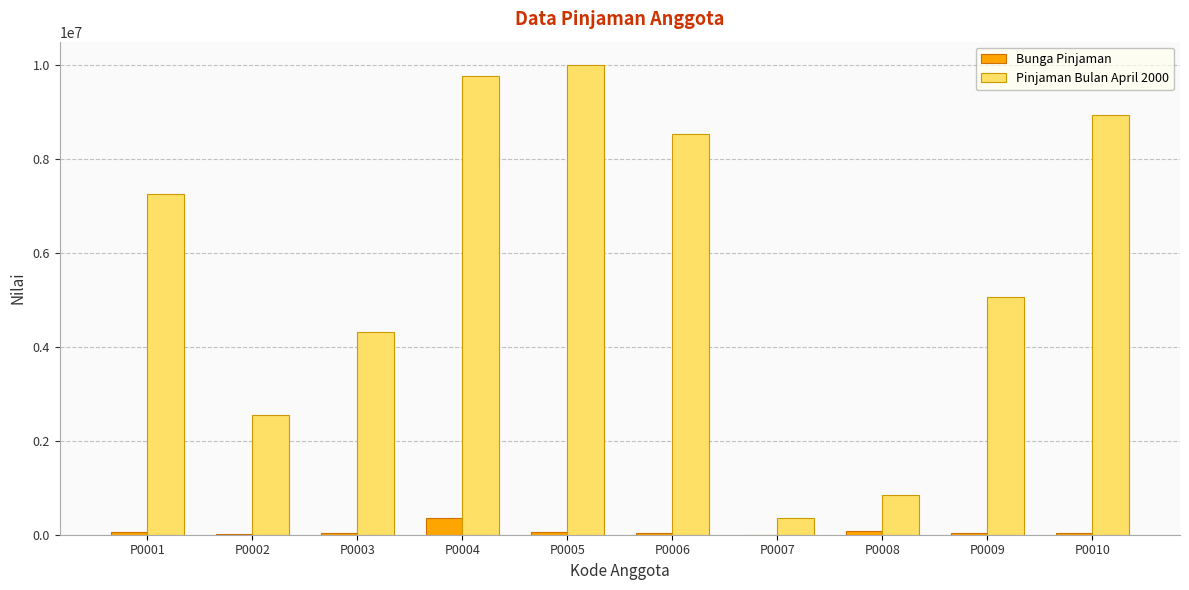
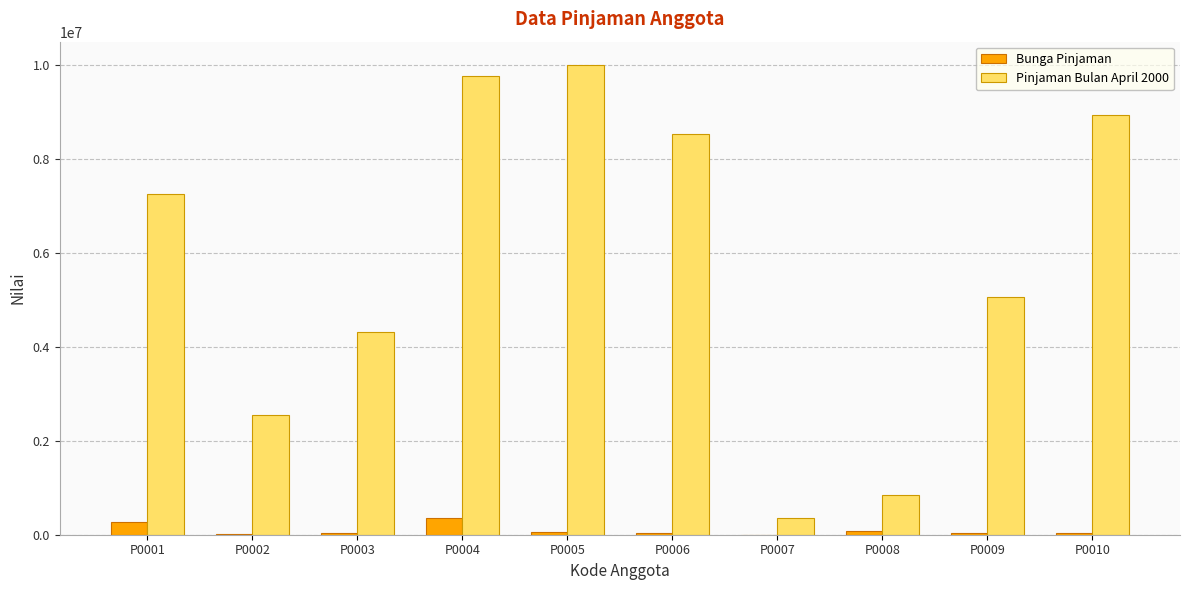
  {
    "Bunga Pinjaman": {
-     "P0001": 100000,
+     "P0001": 300000,
      "P0004": 400000,
      "P0005": 100000,
      "P0007": 0,
      "P0008": 100000
    },
    "Pinjaman Bulan April 2000": {
      "P0001": 7300000,
      "P0002": 2600000,
      "P0003": 4300000,
      "P0004": 9800000,
      "P0005": 10000000,
      "P0006": 8500000,
      "P0007": 400000,
      "P0008": 900000,
      "P0009": 5100000,
      "P0010": 8900000
    }
  }
